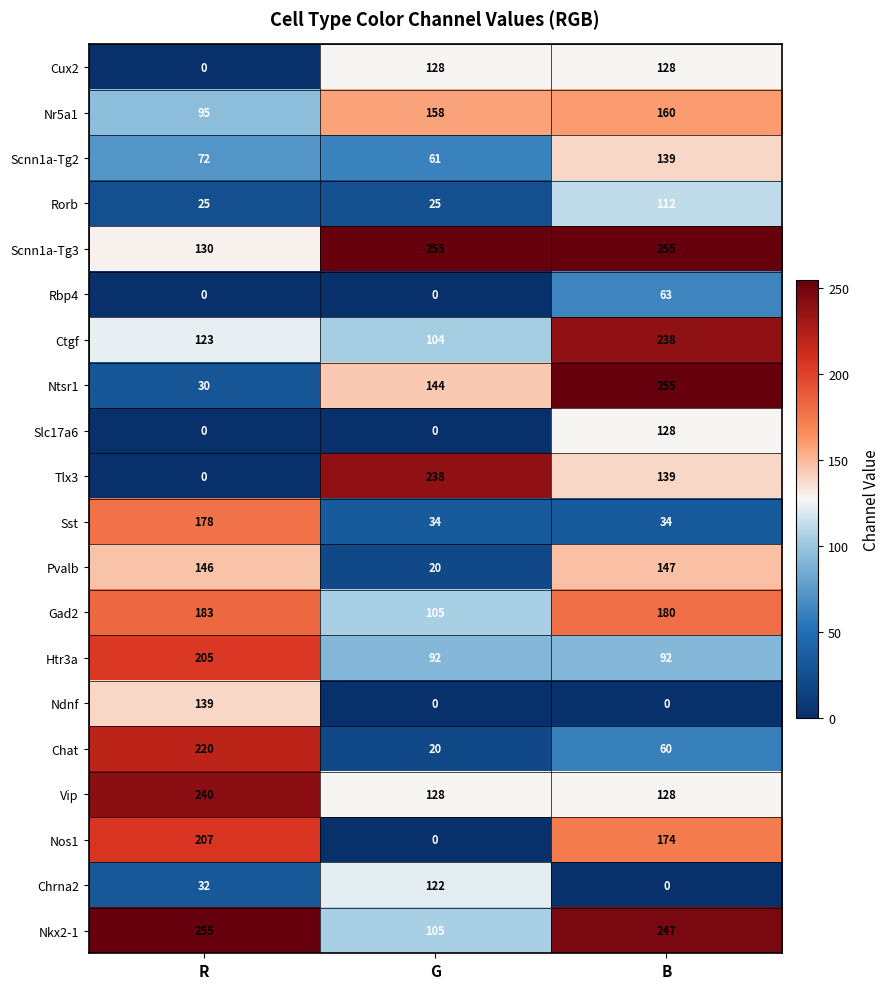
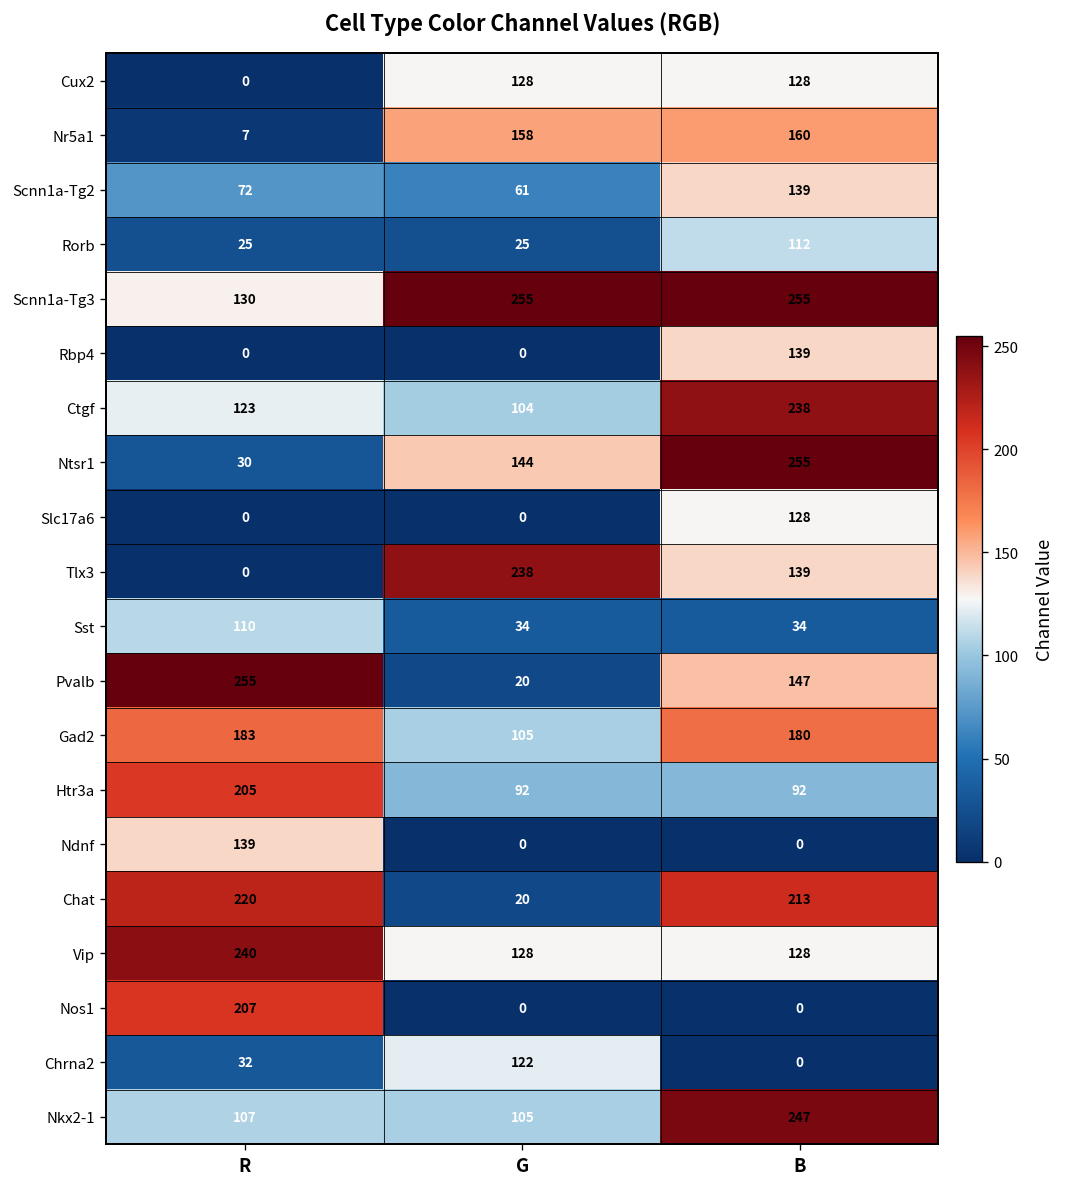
  {
    "Cux2": {
      "R": 0,
      "G": 128,
      "B": 128
    },
    "Nr5a1": {
-     "R": 95,
+     "R": 7,
      "G": 158,
      "B": 160
    },
    "Scnn1a-Tg2": {
      "R": 72,
      "G": 61,
      "B": 139
    },
    "Rorb": {
      "R": 25,
      "G": 25,
      "B": 112
    },
    "Scnn1a-Tg3": {
      "R": 130,
      "G": 255,
      "B": 255
    },
    "Rbp4": {
      "R": 0,
      "G": 0,
-     "B": 63
+     "B": 139
    },
    "Ctgf": {
      "R": 123,
      "G": 104,
      "B": 238
    },
    "Ntsr1": {
      "R": 30,
      "G": 144,
      "B": 255
    },
    "Slc17a6": {
      "R": 0,
      "G": 0,
      "B": 128
    },
    "Tlx3": {
      "R": 0,
      "G": 238,
      "B": 139
    },
    "Sst": {
-     "R": 178,
+     "R": 110,
      "G": 34,
      "B": 34
    },
    "Pvalb": {
-     "R": 146,
+     "R": 255,
      "G": 20,
      "B": 147
    },
    "Gad2": {
      "R": 183,
      "G": 105,
      "B": 180
    },
    "Htr3a": {
      "R": 205,
      "G": 92,
      "B": 92
    },
    "Ndnf": {
      "R": 139,
      "G": 0,
      "B": 0
    },
    "Chat": {
      "R": 220,
      "G": 20,
-     "B": 60
+     "B": 213
    },
    "Vip": {
      "R": 240,
      "G": 128,
      "B": 128
    },
    "Nos1": {
      "R": 207,
      "G": 0,
-     "B": 174
+     "B": 0
    },
    "Chrna2": {
      "R": 32,
      "G": 122,
      "B": 0
    },
    "Nkx2-1": {
-     "R": 255,
+     "R": 107,
      "G": 105,
      "B": 247
    }
  }
